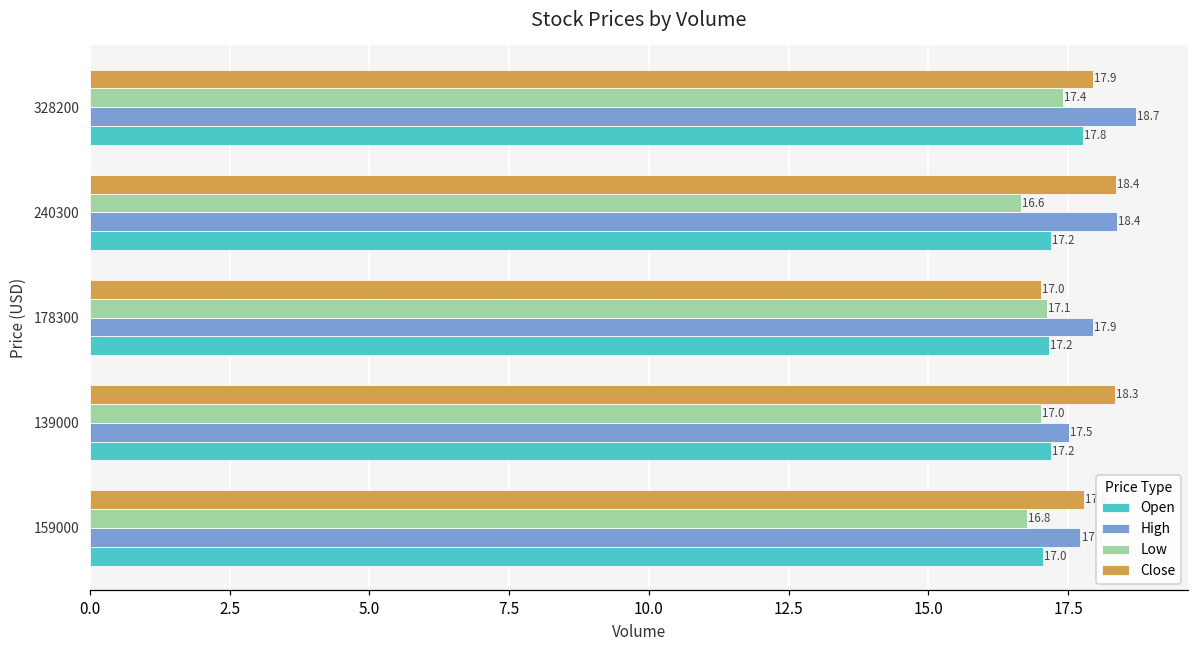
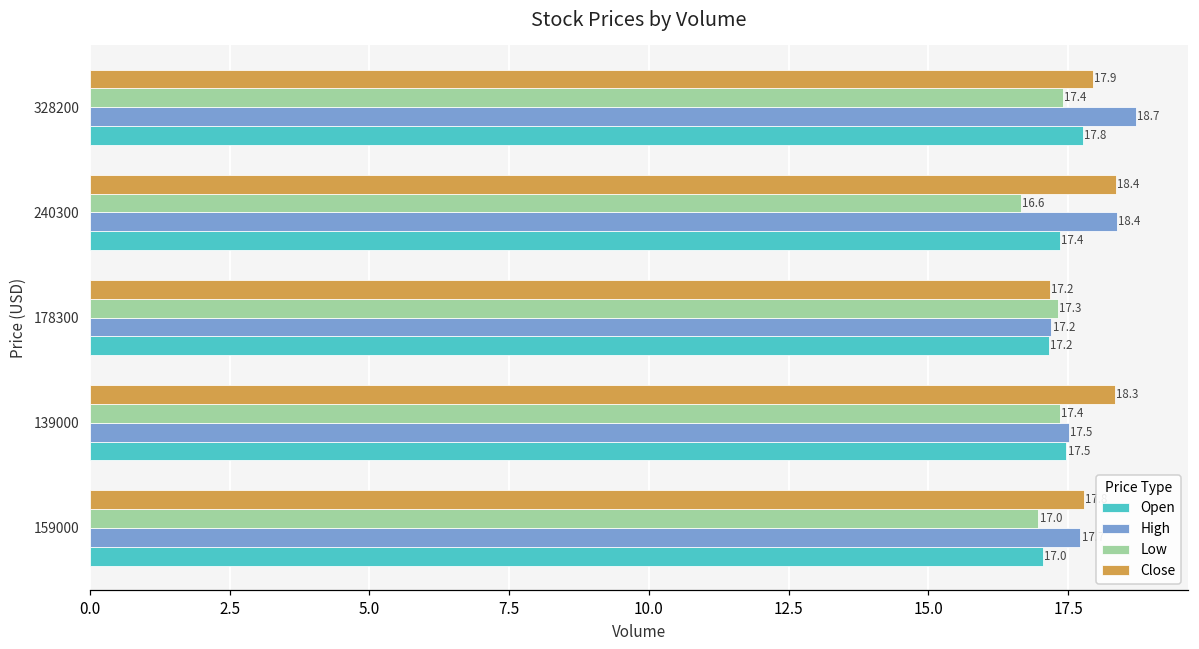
  {
    "Open": {
      "328200": 17.8,
-     "240300": 17.2,
+     "240300": 17.4,
      "178300": 17.2,
-     "139000": 17.2,
+     "139000": 17.5,
      "159000": 17.0
    },
    "High": {
      "328200": 18.7,
      "240300": 18.4,
-     "178300": 17.9,
+     "178300": 17.2,
      "139000": 17.5
    },
    "Low": {
      "328200": 17.4,
      "240300": 16.6,
-     "178300": 17.1,
-     "139000": 17.0,
-     "159000": 16.8
+     "178300": 17.3,
+     "139000": 17.4,
+     "159000": 17.0
    },
    "Close": {
      "328200": 17.9,
      "240300": 18.4,
-     "178300": 17.0,
+     "178300": 17.2,
      "139000": 18.3
    }
  }
